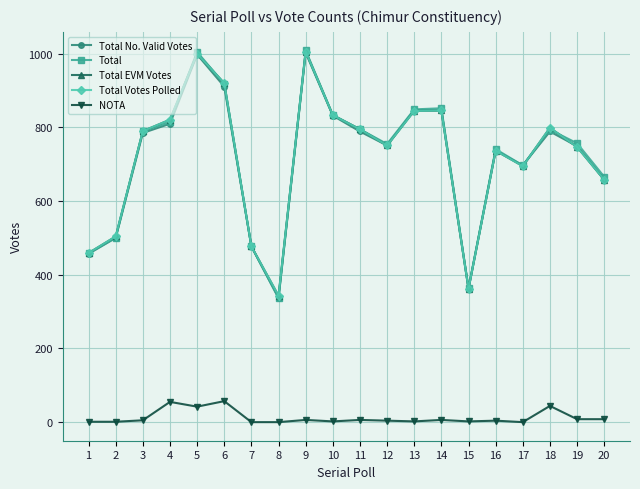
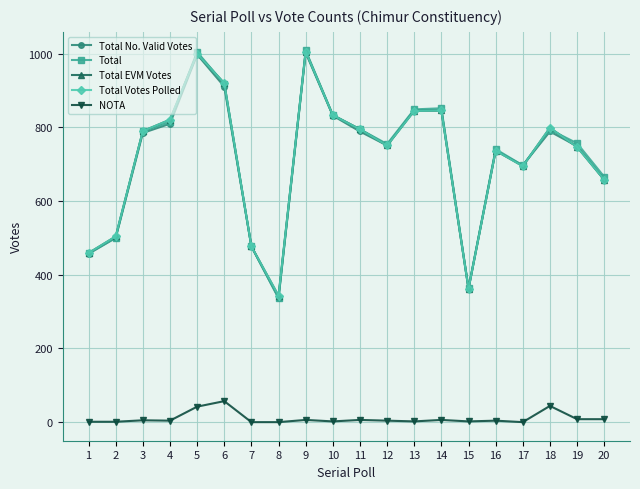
  {
    "NOTA": {
      "1": 0,
      "2": 0,
      "3": 10,
-     "4": 60,
+     "4": 0,
      "5": 40,
      "6": 60,
      "7": 0,
      "8": 0,
      "9": 10,
      "10": 0,
      "11": 10,
      "12": 0,
      "13": 0,
      "14": 10,
      "15": 0,
      "16": 0,
      "17": 0,
      "18": 40,
      "19": 10,
      "20": 10
    }
  }
